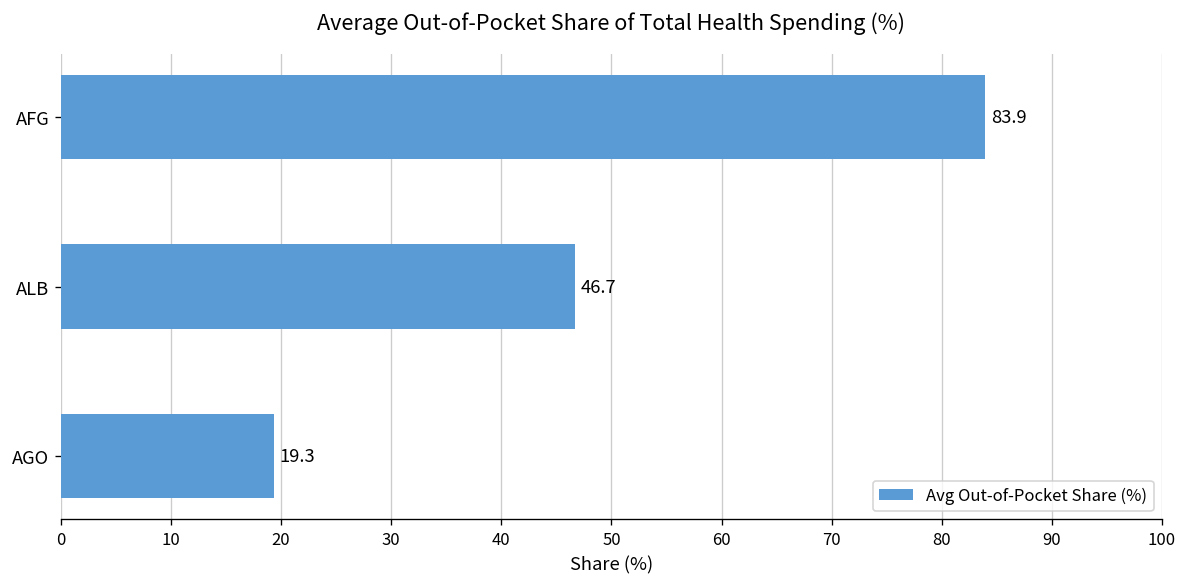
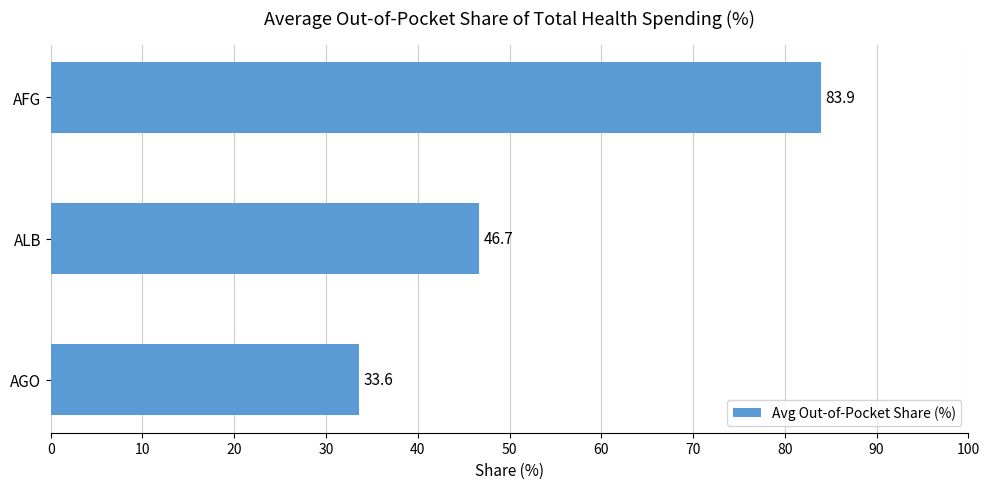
  {
    "AFG": 83.9,
    "ALB": 46.7,
-   "AGO": 19.3
+   "AGO": 33.6
  }
